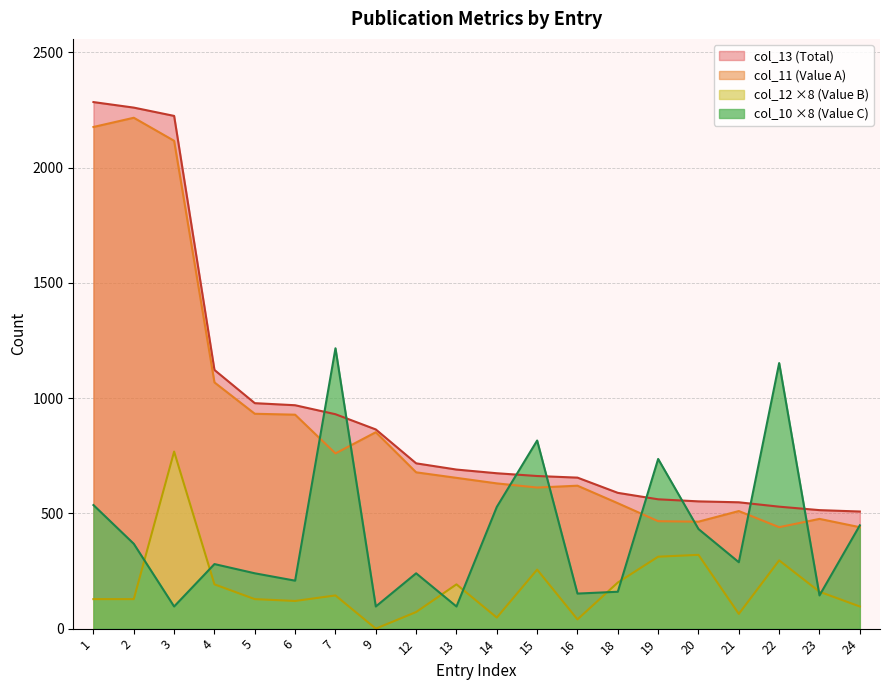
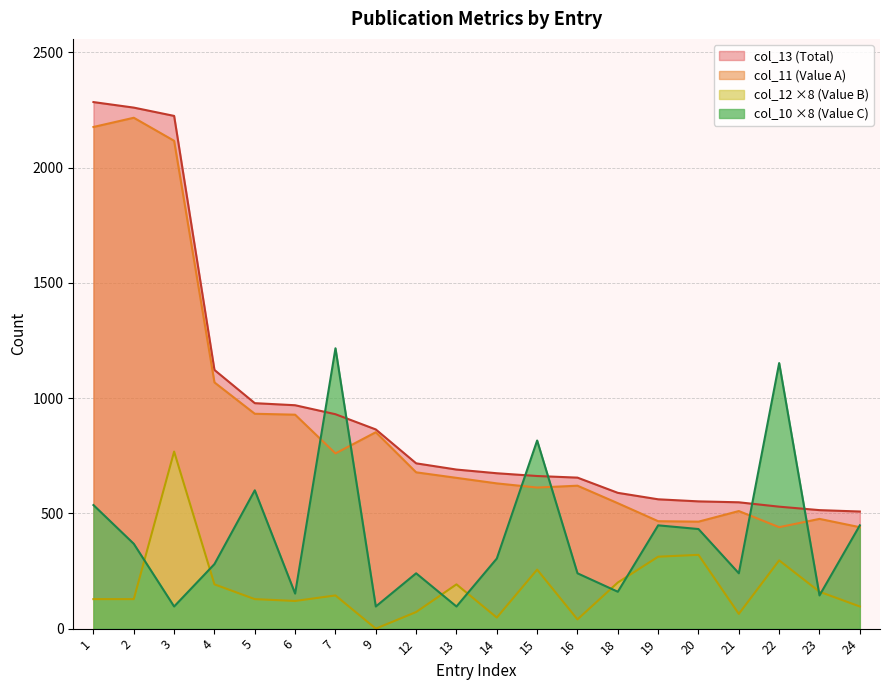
  {
    "col_10 ×8 (Value C)": {
      "1": 540,
      "2": 370,
      "3": 100,
      "4": 280,
-     "5": 240,
-     "6": 210,
+     "5": 600,
+     "6": 150,
      "7": 1220,
      "9": 100,
      "12": 240,
      "13": 100,
-     "14": 530,
+     "14": 300,
      "15": 820,
-     "16": 150,
+     "16": 240,
      "18": 160,
-     "19": 740,
+     "19": 450,
      "20": 430,
-     "21": 290,
+     "21": 240,
      "22": 1150,
      "23": 140
    }
  }
